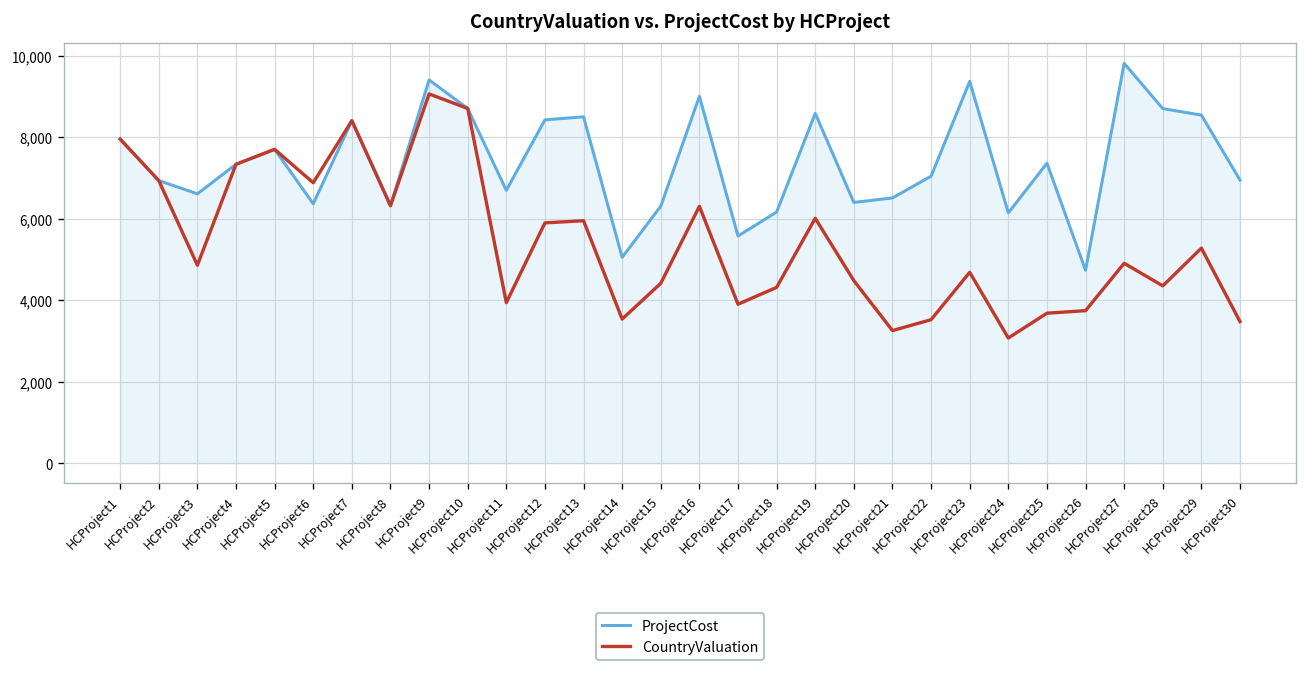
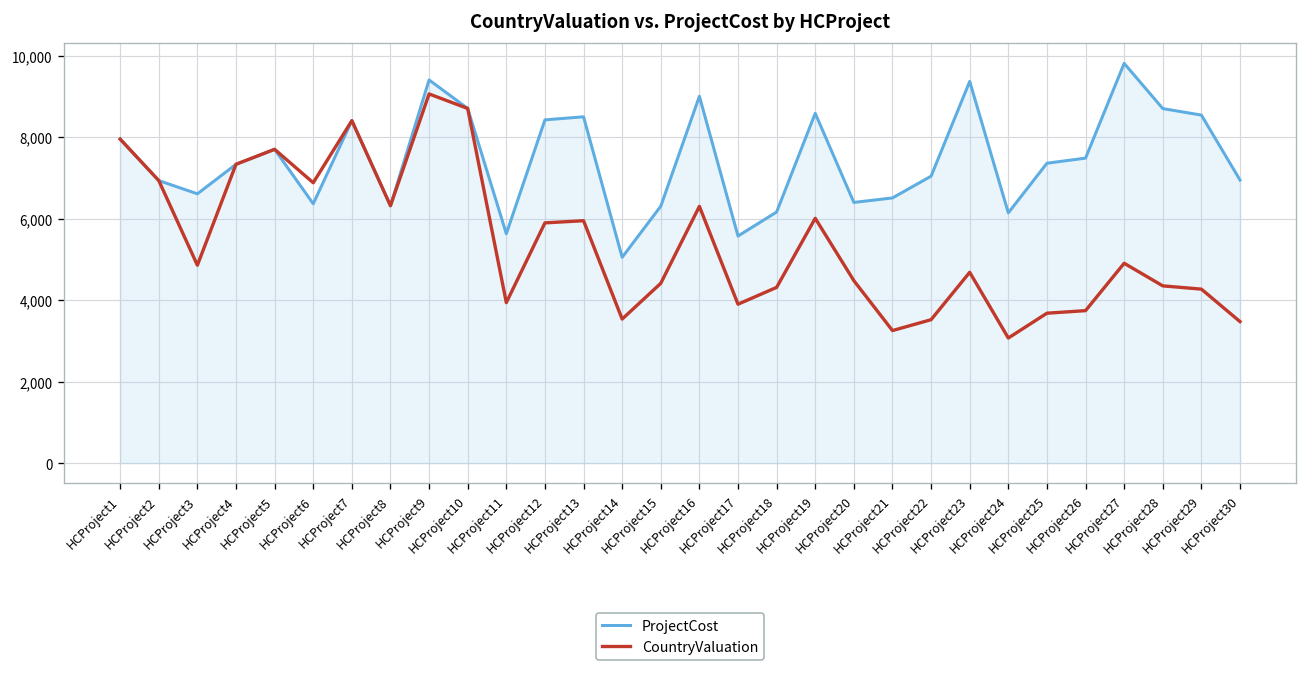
  {
    "ProjectCost": {
      "HCProject3": "6,600",
      "HCProject6": "6,400",
      "HCProject9": "9,400",
-     "HCProject11": "6,700",
+     "HCProject11": "5,600",
      "HCProject12": "8,400",
      "HCProject13": "8,500",
      "HCProject14": "5,100",
      "HCProject15": "6,300",
      "HCProject16": "9,000",
      "HCProject17": "5,600",
      "HCProject18": "6,200",
      "HCProject19": "8,600",
      "HCProject20": "6,400",
      "HCProject21": "6,500",
      "HCProject22": "7,000",
      "HCProject23": "9,400",
      "HCProject24": "6,100",
      "HCProject25": "7,400",
-     "HCProject26": "4,700",
+     "HCProject26": "7,500",
      "HCProject27": "9,800",
      "HCProject28": "8,700",
      "HCProject29": "8,500",
      "HCProject30": "6,900"
    },
    "CountryValuation": {
      "HCProject3": "4,900",
      "HCProject6": "6,900",
      "HCProject9": "9,100",
      "HCProject11": "3,900",
      "HCProject12": "5,900",
      "HCProject13": "6,000",
      "HCProject14": "3,500",
      "HCProject15": "4,400",
      "HCProject16": "6,300",
      "HCProject17": "3,900",
      "HCProject18": "4,300",
      "HCProject19": "6,000",
      "HCProject20": "4,500",
      "HCProject21": "3,300",
      "HCProject22": "3,500",
      "HCProject23": "4,700",
      "HCProject24": "3,100",
      "HCProject25": "3,700",
      "HCProject26": "3,700",
      "HCProject27": "4,900",
      "HCProject28": "4,400",
-     "HCProject29": "5,300",
+     "HCProject29": "4,300",
      "HCProject30": "3,500"
    }
  }
